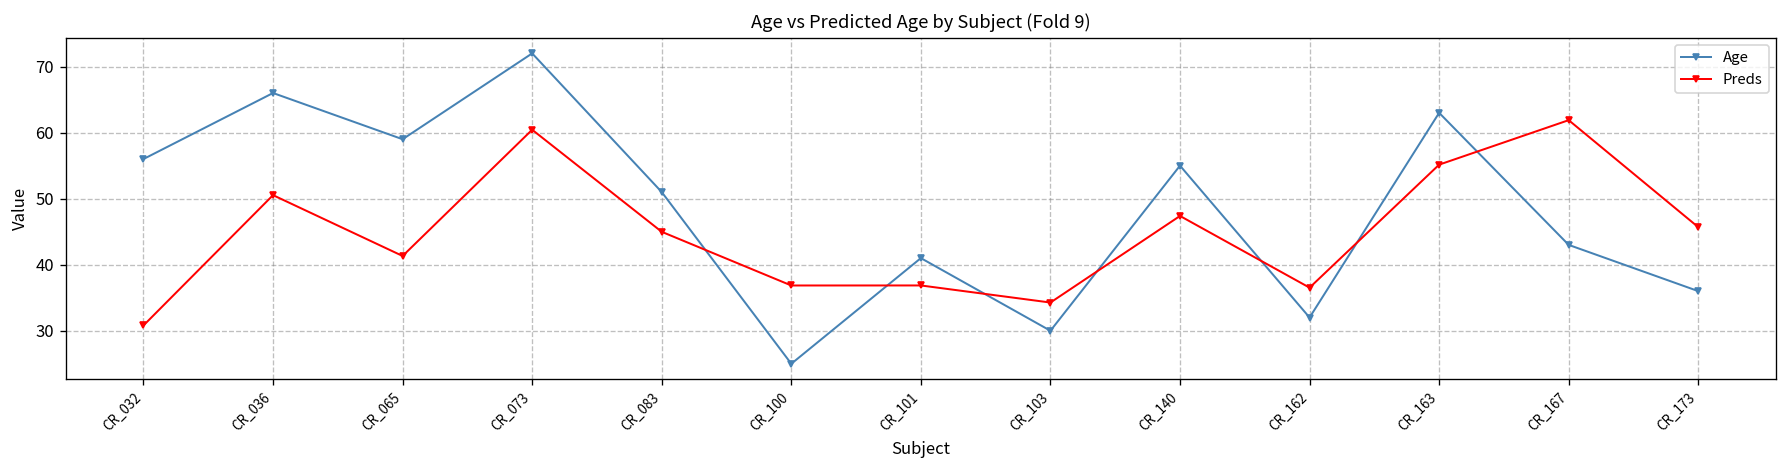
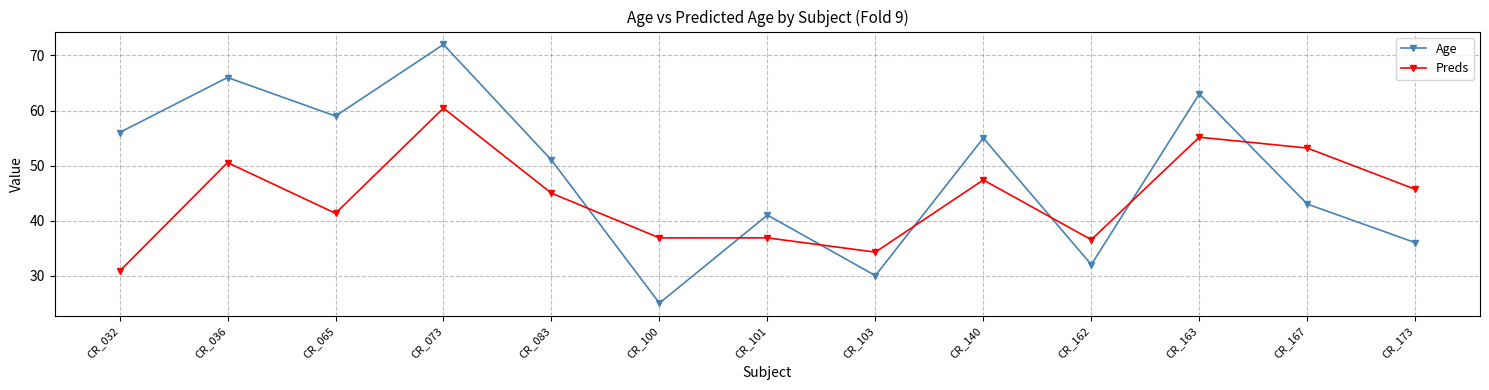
  {
    "Age": {
      "CR_032": 56,
      "CR_036": 66,
      "CR_065": 59,
      "CR_073": 72,
      "CR_083": 51,
      "CR_100": 25,
      "CR_101": 41,
      "CR_103": 30,
      "CR_140": 55,
      "CR_162": 32,
      "CR_163": 63,
      "CR_167": 43,
      "CR_173": 36
    },
    "Preds": {
      "CR_032": 31,
      "CR_036": 51,
      "CR_065": 41,
      "CR_073": 60,
      "CR_083": 45,
      "CR_100": 37,
      "CR_101": 37,
      "CR_103": 34,
      "CR_140": 47,
      "CR_162": 37,
      "CR_163": 55,
-     "CR_167": 62,
+     "CR_167": 53,
      "CR_173": 46
    }
  }
